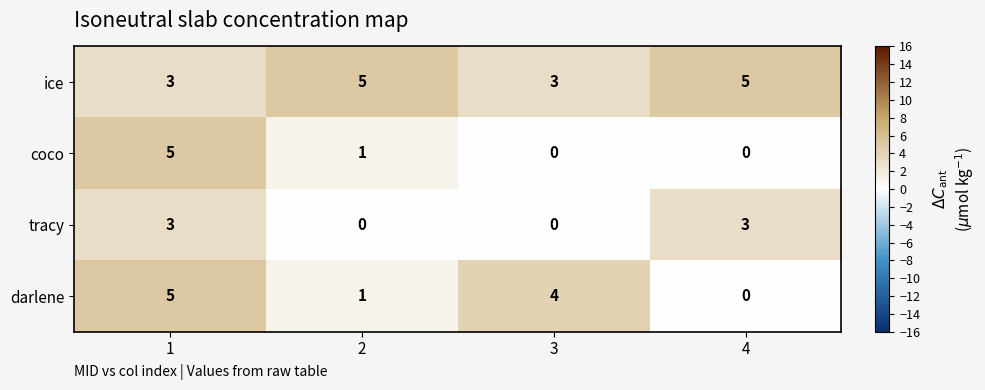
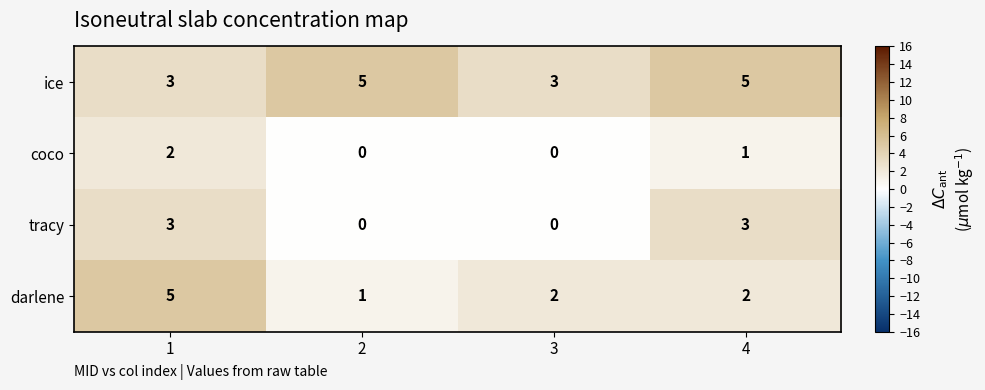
  {
    "ice": {
      "1": 3,
      "2": 5,
      "3": 3,
      "4": 5
    },
    "coco": {
-     "1": 5,
-     "2": 1,
+     "1": 2,
+     "2": 0,
      "3": 0,
-     "4": 0
+     "4": 1
    },
    "tracy": {
      "1": 3,
      "2": 0,
      "3": 0,
      "4": 3
    },
    "darlene": {
      "1": 5,
      "2": 1,
-     "3": 4,
-     "4": 0
+     "3": 2,
+     "4": 2
    }
  }
